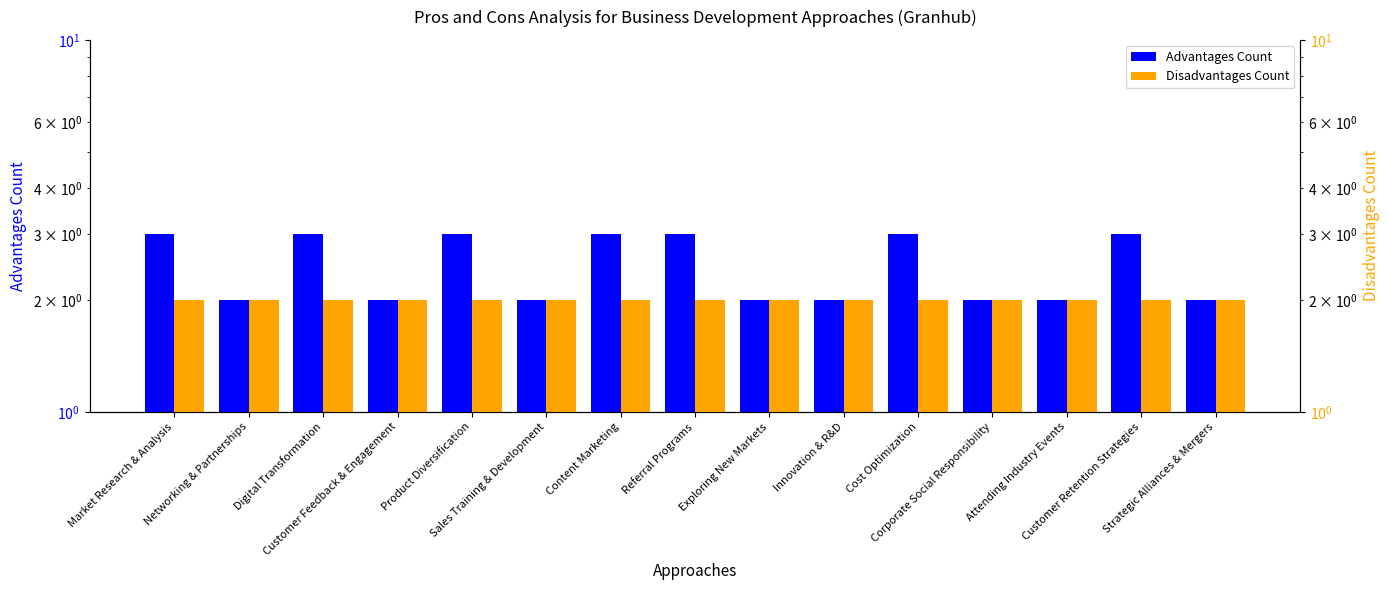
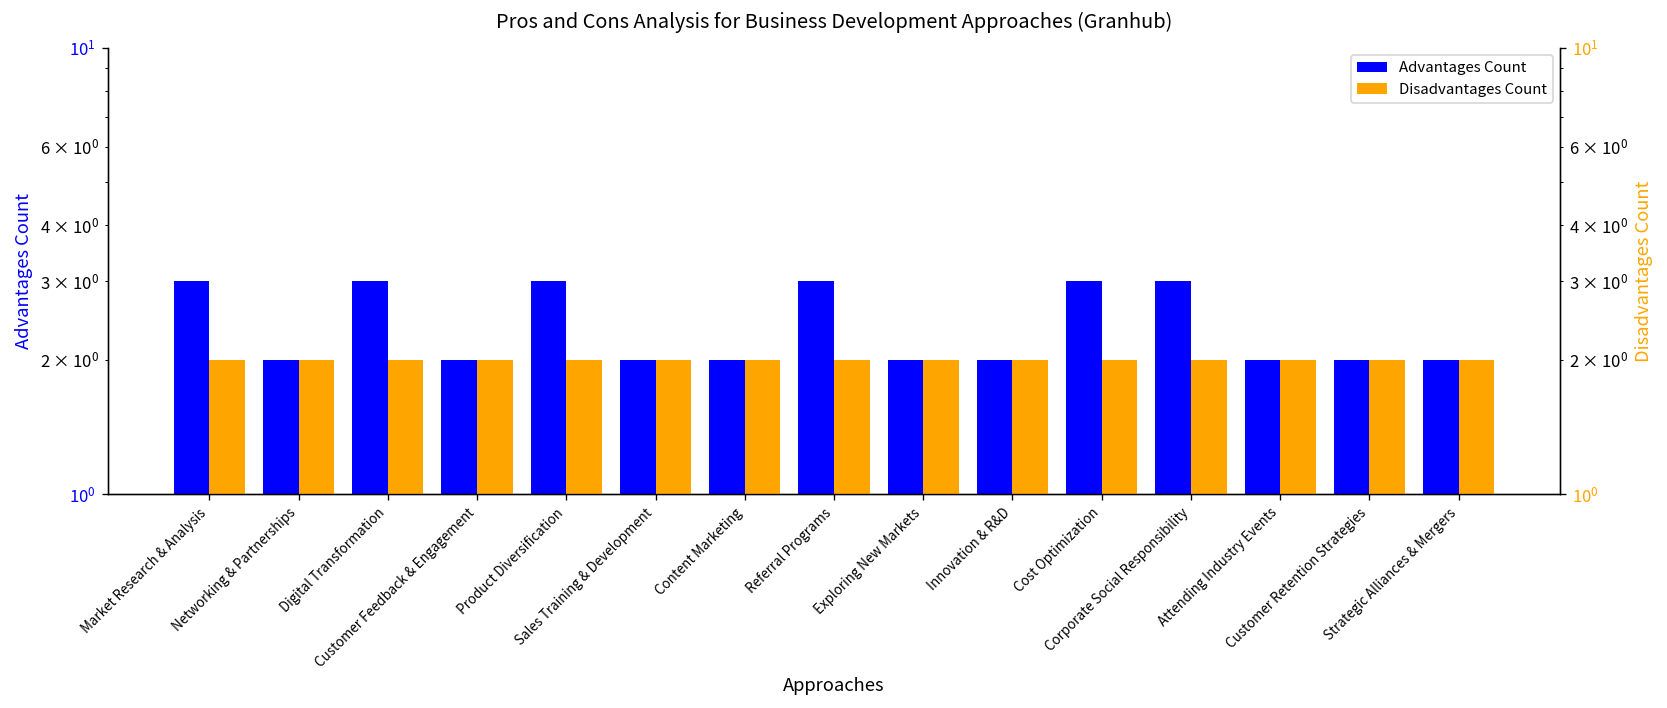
  {
    "Advantages Count": {
      "Market Research & Analysis": 3,
      "Networking & Partnerships": 2,
      "Digital Transformation": 3,
      "Customer Feedback & Engagement": 2,
      "Product Diversification": 3,
      "Sales Training & Development": 2,
-     "Content Marketing": 3,
+     "Content Marketing": 2,
      "Referral Programs": 3,
      "Exploring New Markets": 2,
      "Innovation & R&D": 2,
      "Cost Optimization": 3,
-     "Corporate Social Responsibility": 2,
+     "Corporate Social Responsibility": 3,
      "Attending Industry Events": 2,
-     "Customer Retention Strategies": 3,
+     "Customer Retention Strategies": 2,
      "Strategic Alliances & Mergers": 2
    },
    "Disadvantages Count": {
      "Market Research & Analysis": 2.0,
      "Networking & Partnerships": 2.0,
      "Digital Transformation": 2.0,
      "Customer Feedback & Engagement": 2.0,
      "Product Diversification": 2.0,
      "Sales Training & Development": 2.0,
      "Content Marketing": 2.0,
      "Referral Programs": 2.0,
      "Exploring New Markets": 2.0,
      "Innovation & R&D": 2.0,
      "Cost Optimization": 2.0,
      "Corporate Social Responsibility": 2.0,
      "Attending Industry Events": 2.0,
      "Customer Retention Strategies": 2.0,
      "Strategic Alliances & Mergers": 2.0
    }
  }
